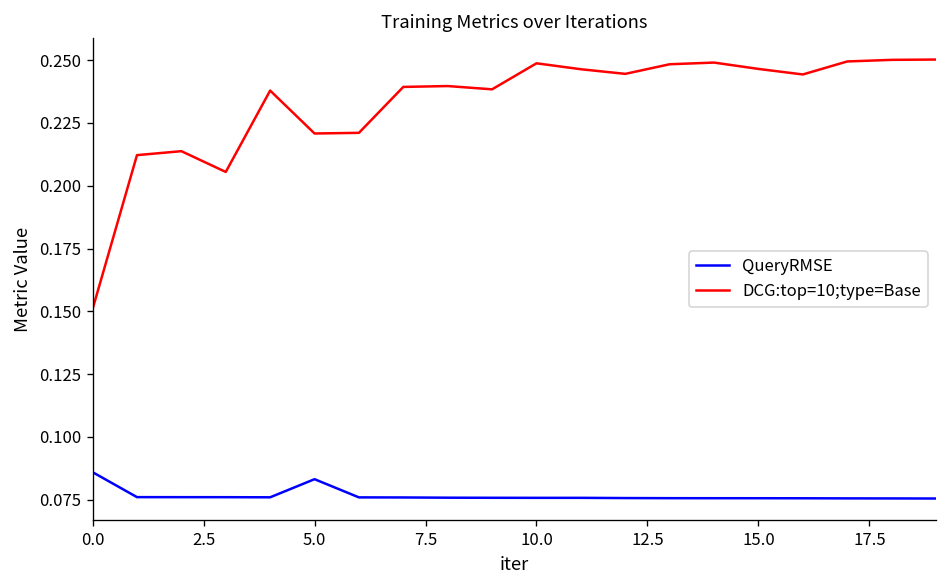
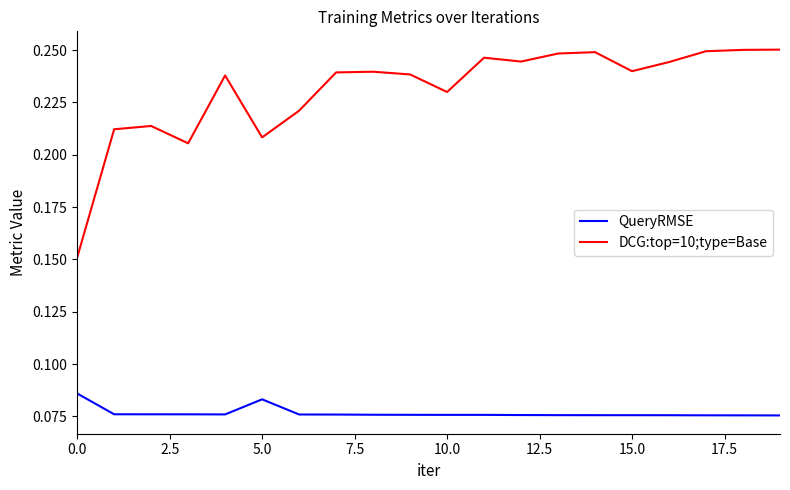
  {
    "QueryRMSE": {
      "0.0": 0.086,
      "5.0": 0.083,
      "10.0": 0.076,
      "15.0": 0.076
    },
    "DCG:top=10;type=Base": {
      "0.0": 0.151,
-     "5.0": 0.221,
-     "10.0": 0.249,
-     "15.0": 0.247
+     "5.0": 0.208,
+     "10.0": 0.230,
+     "15.0": 0.240
    }
  }
